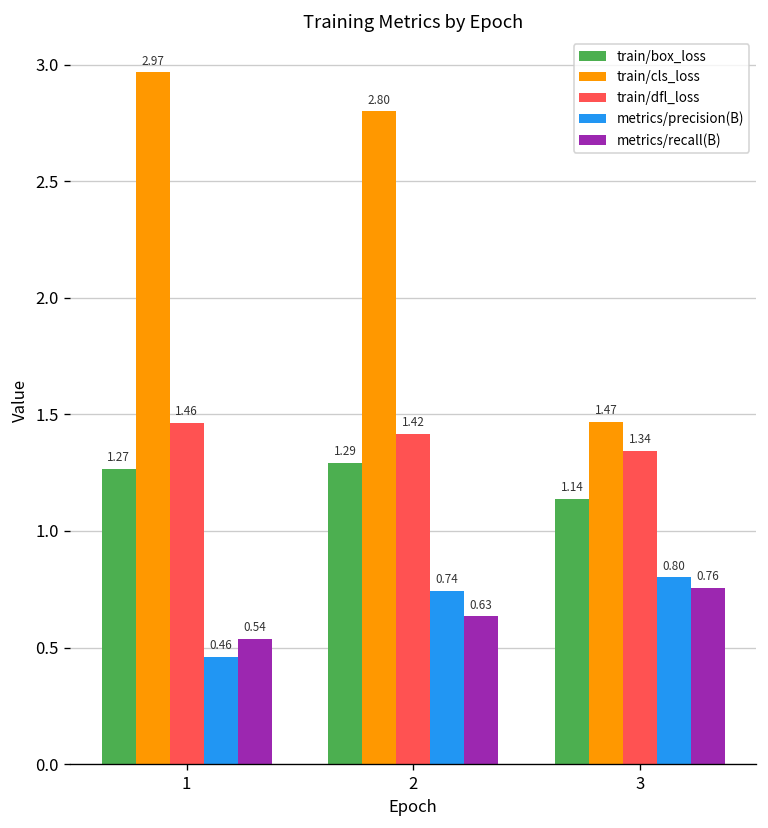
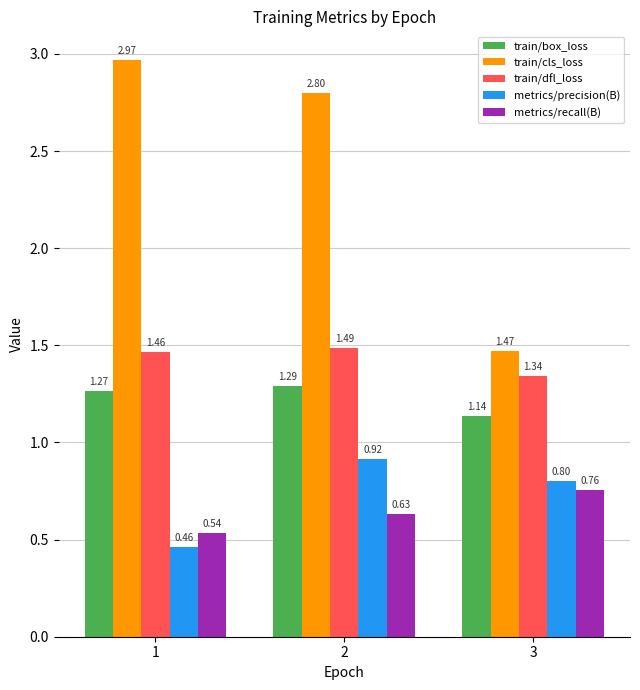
  {
    "train/box_loss": {
      "1": 1.27,
      "2": 1.29,
      "3": 1.14
    },
    "train/cls_loss": {
      "1": 2.97,
      "2": 2.80,
      "3": 1.47
    },
    "train/dfl_loss": {
      "1": 1.46,
-     "2": 1.42,
+     "2": 1.49,
      "3": 1.34
    },
    "metrics/precision(B)": {
      "1": 0.46,
-     "2": 0.74,
+     "2": 0.92,
      "3": 0.80
    },
    "metrics/recall(B)": {
      "1": 0.54,
      "2": 0.63,
      "3": 0.76
    }
  }
